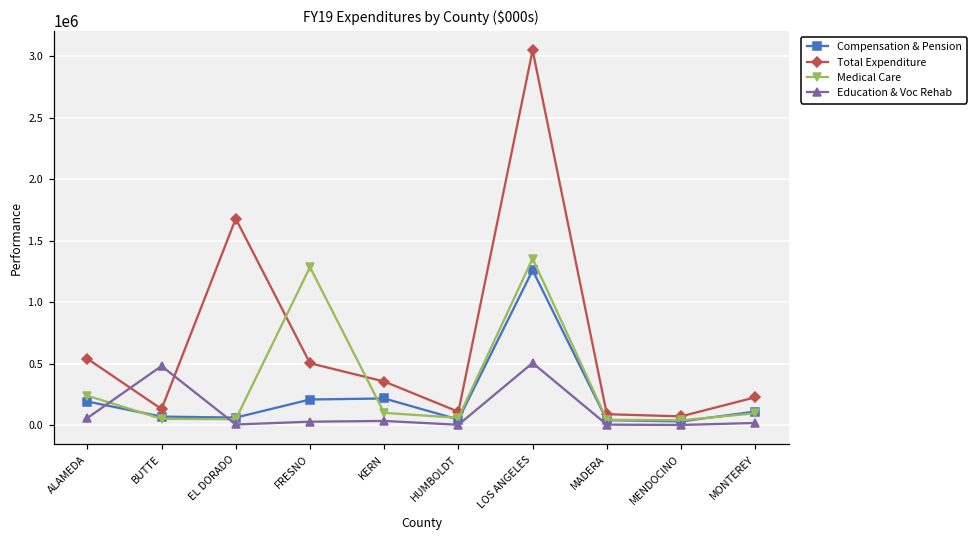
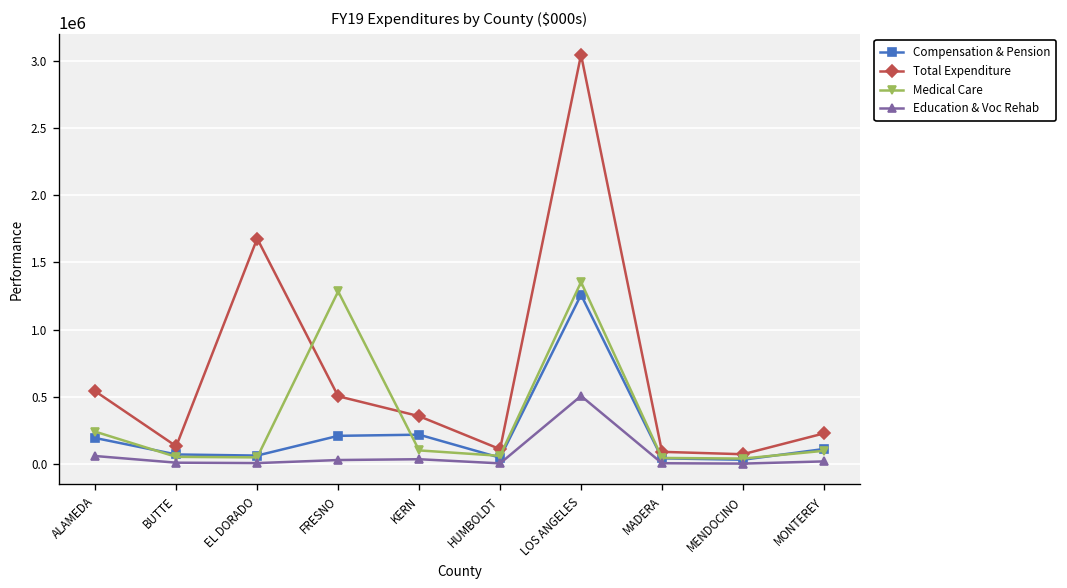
  {
    "Compensation & Pension": {
      "ALAMEDA": 190000,
      "FRESNO": 210000,
      "KERN": 220000,
      "LOS ANGELES": 1260000
    },
    "Total Expenditure": {
      "ALAMEDA": 540000,
      "BUTTE": 130000,
      "EL DORADO": 1680000,
      "FRESNO": 500000,
      "KERN": 350000,
      "HUMBOLDT": 110000,
      "LOS ANGELES": 3050000,
      "MADERA": 90000,
      "MENDOCINO": 70000,
      "MONTEREY": 230000
    },
    "Medical Care": {
      "ALAMEDA": 240000,
      "FRESNO": 1280000,
      "KERN": 100000,
      "LOS ANGELES": 1350000
    },
    "Education & Voc Rehab": {
      "ALAMEDA": 60000,
-     "BUTTE": 480000,
+     "BUTTE": 10000,
      "EL DORADO": 10000,
      "FRESNO": 30000,
      "KERN": 30000,
      "HUMBOLDT": 0,
      "LOS ANGELES": 510000,
      "MADERA": 0,
      "MENDOCINO": 0,
      "MONTEREY": 20000
    }
  }
